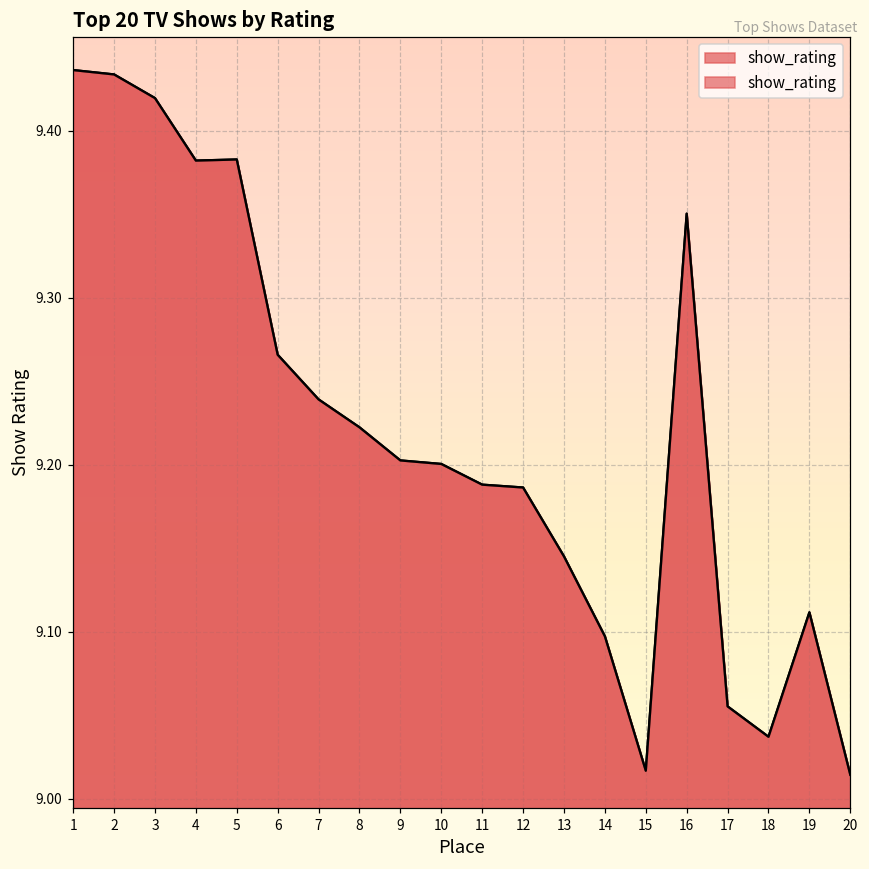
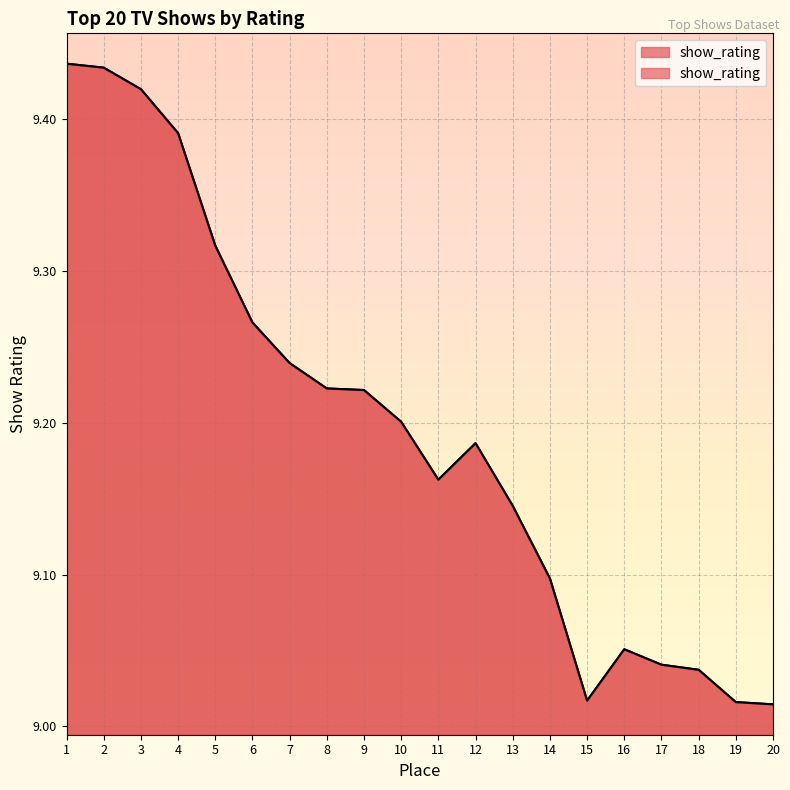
  {
    "1": 9.436,
    "2": 9.434,
    "3": 9.420,
-   "4": 9.382,
-   "5": 9.383,
+   "4": 9.391,
+   "5": 9.317,
    "6": 9.266,
    "7": 9.239,
    "8": 9.223,
-   "9": 9.203,
+   "9": 9.221,
    "10": 9.201,
-   "11": 9.188,
+   "11": 9.162,
    "12": 9.186,
    "13": 9.145,
    "14": 9.097,
    "15": 9.017,
-   "16": 9.350,
-   "17": 9.055,
+   "16": 9.051,
+   "17": 9.041,
    "18": 9.037,
-   "19": 9.112,
+   "19": 9.016,
    "20": 9.014
  }
